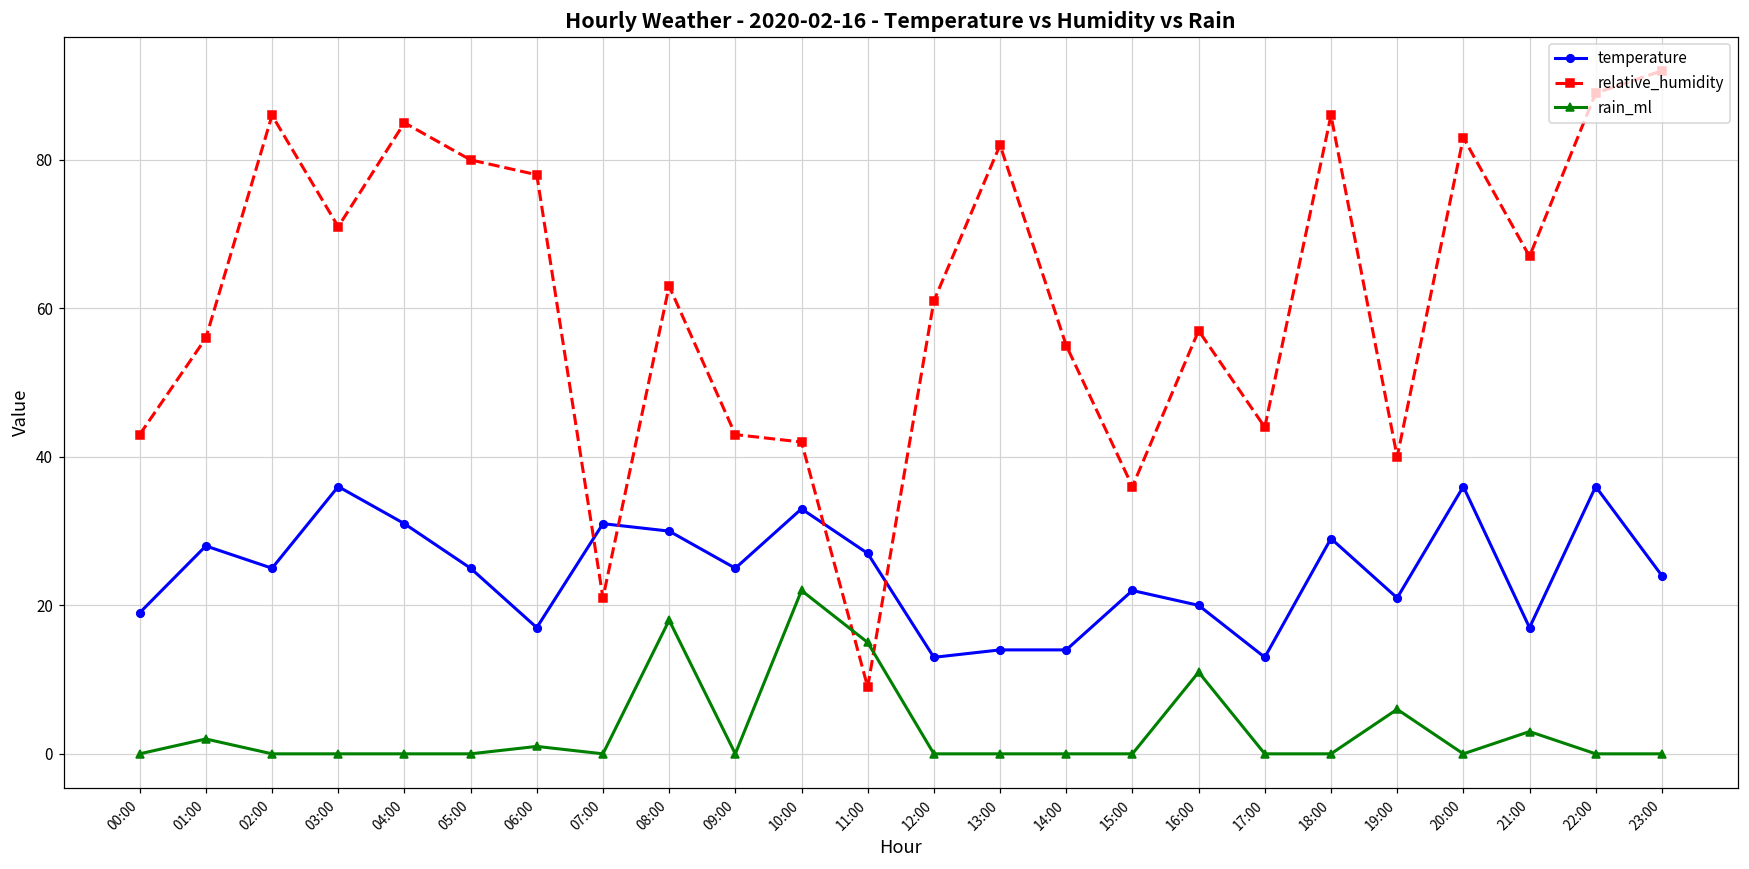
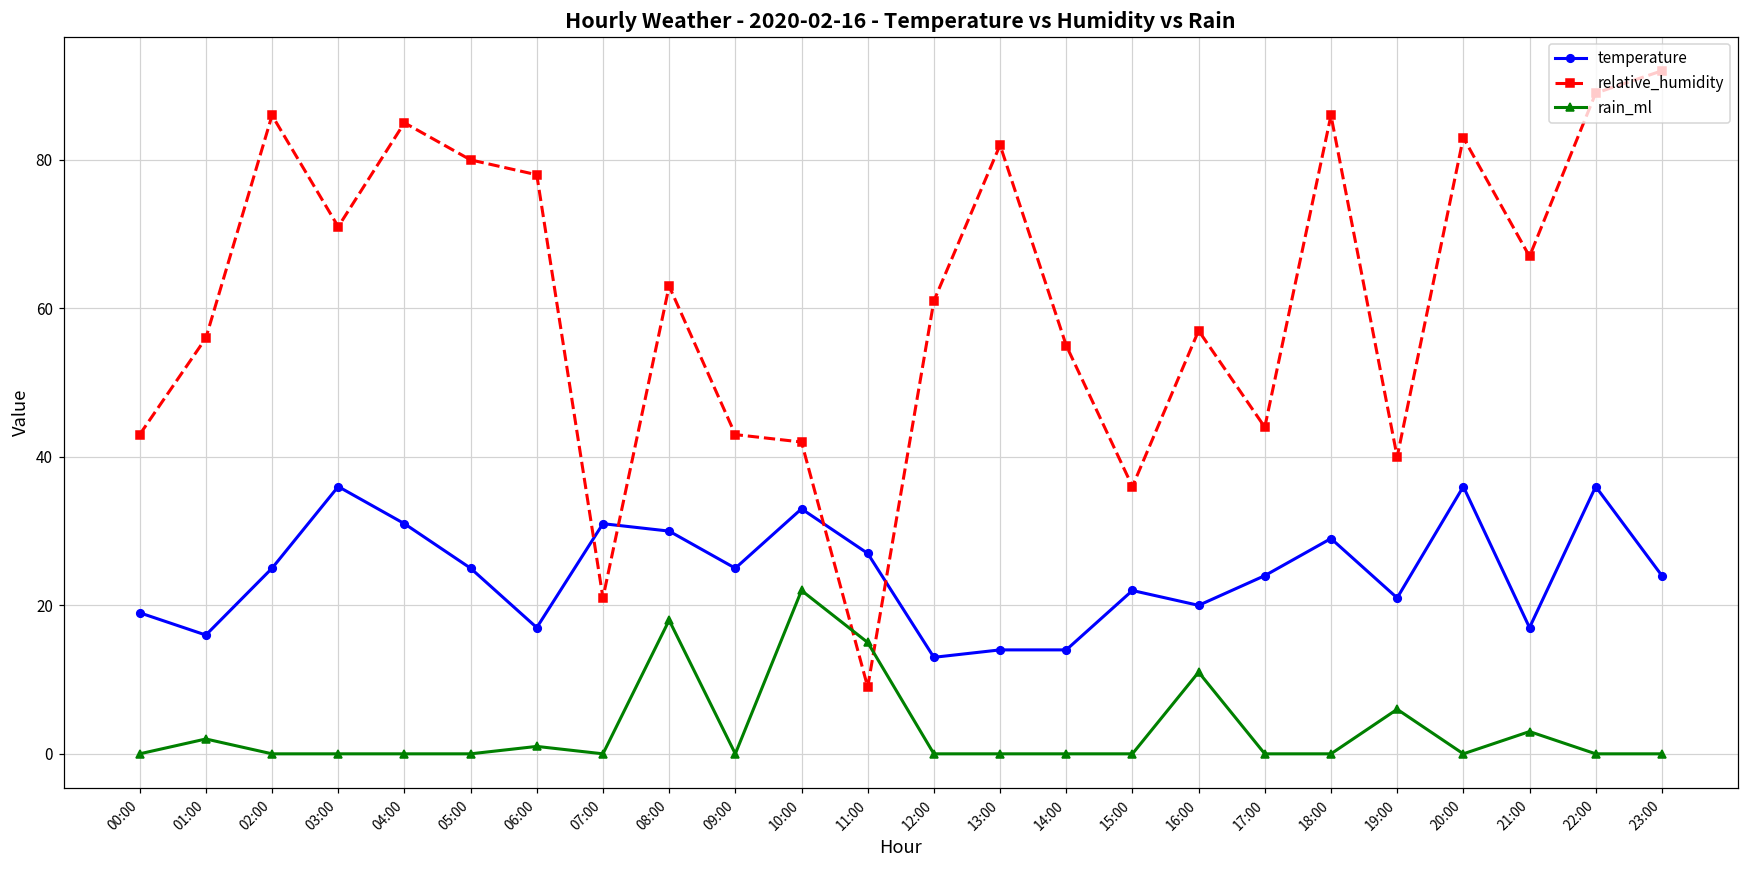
  {
    "temperature": {
      "00:00": 19,
-     "01:00": 28,
+     "01:00": 16,
      "02:00": 25,
      "03:00": 36,
      "04:00": 31,
      "05:00": 25,
      "06:00": 17,
      "07:00": 31,
      "08:00": 30,
      "09:00": 25,
      "10:00": 33,
      "11:00": 27,
      "12:00": 13,
      "13:00": 14,
      "14:00": 14,
      "15:00": 22,
      "16:00": 20,
-     "17:00": 13,
+     "17:00": 24,
      "18:00": 29,
      "19:00": 21,
      "20:00": 36,
      "21:00": 17,
      "22:00": 36,
      "23:00": 24
    },
    "relative_humidity": {
      "00:00": 43,
      "01:00": 56,
      "02:00": 86,
      "03:00": 71,
      "04:00": 85,
      "05:00": 80,
      "06:00": 78,
      "07:00": 21,
      "08:00": 63,
      "09:00": 43,
      "10:00": 42,
      "11:00": 9,
      "12:00": 61,
      "13:00": 82,
      "14:00": 55,
      "15:00": 36,
      "16:00": 57,
      "17:00": 44,
      "18:00": 86,
      "19:00": 40,
      "20:00": 83,
      "21:00": 67
    },
    "rain_ml": {
      "00:00": 0,
      "01:00": 2,
      "02:00": 0,
      "03:00": 0,
      "04:00": 0,
      "05:00": 0,
      "06:00": 1,
      "07:00": 0,
      "08:00": 18,
      "09:00": 0,
      "10:00": 22,
      "11:00": 15,
      "12:00": 0,
      "13:00": 0,
      "14:00": 0,
      "15:00": 0,
      "16:00": 11,
      "17:00": 0,
      "18:00": 0,
      "19:00": 6,
      "20:00": 0,
      "21:00": 3,
      "22:00": 0,
      "23:00": 0
    }
  }
